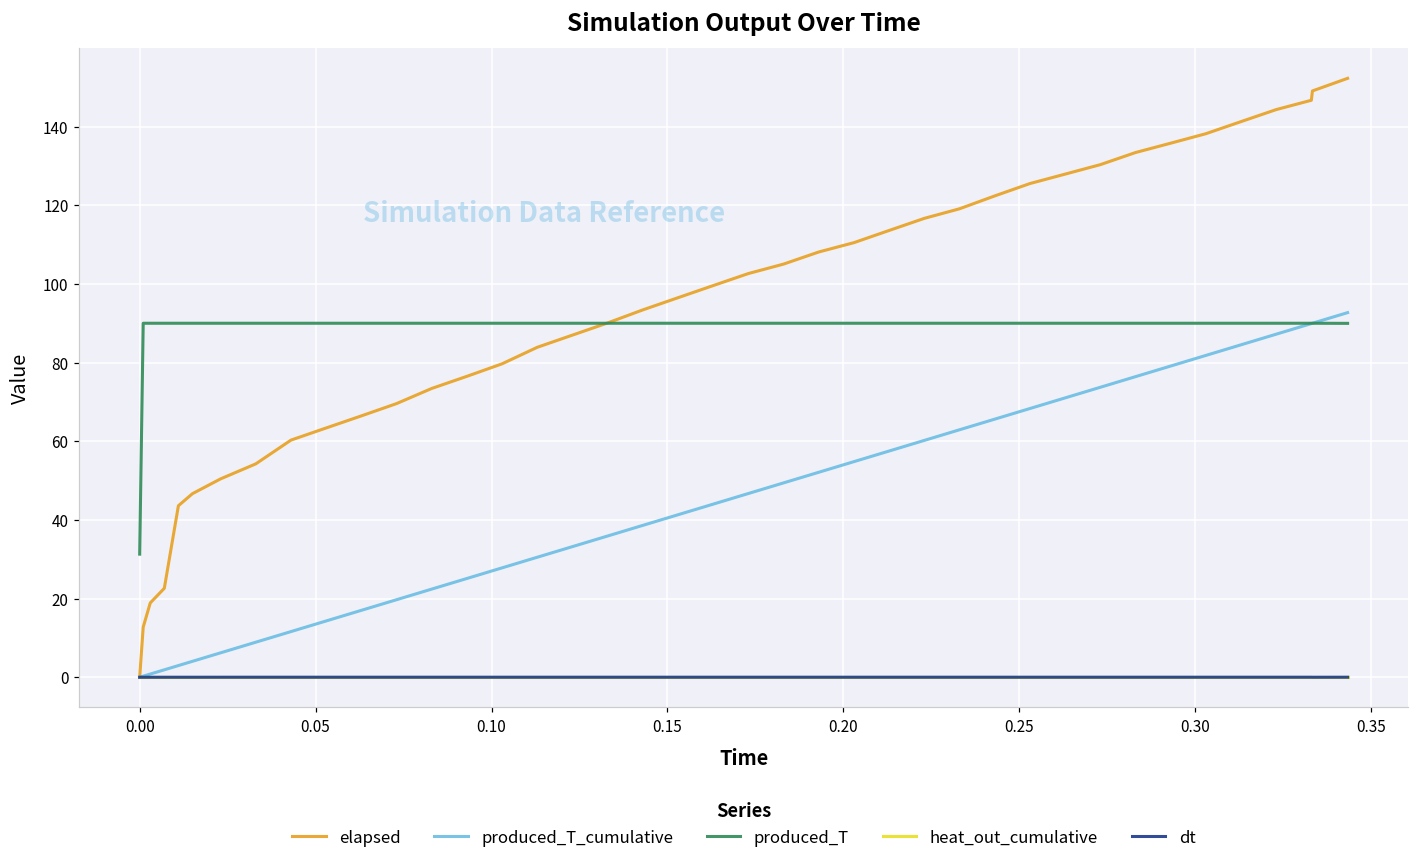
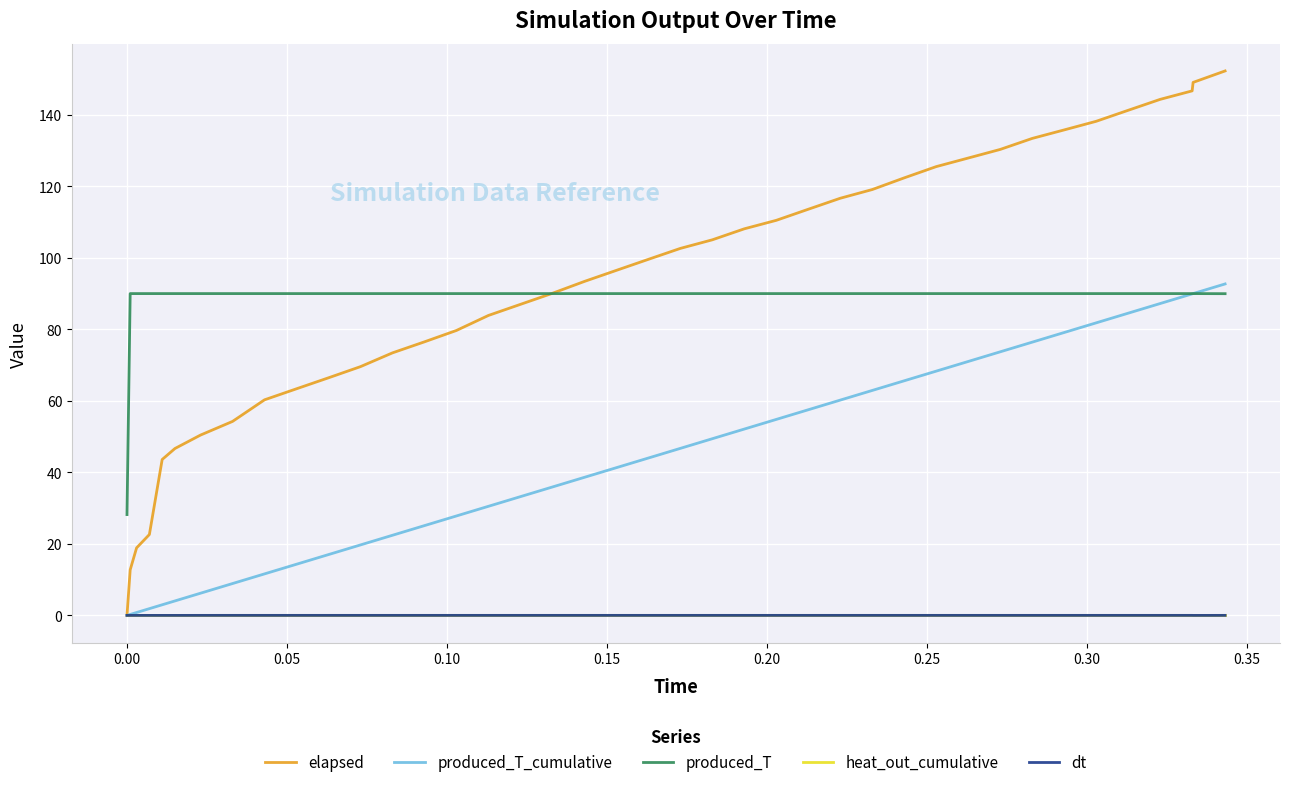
  {
    "produced_T": {
-     "0.00": 31
+     "0.00": 28
    }
  }
